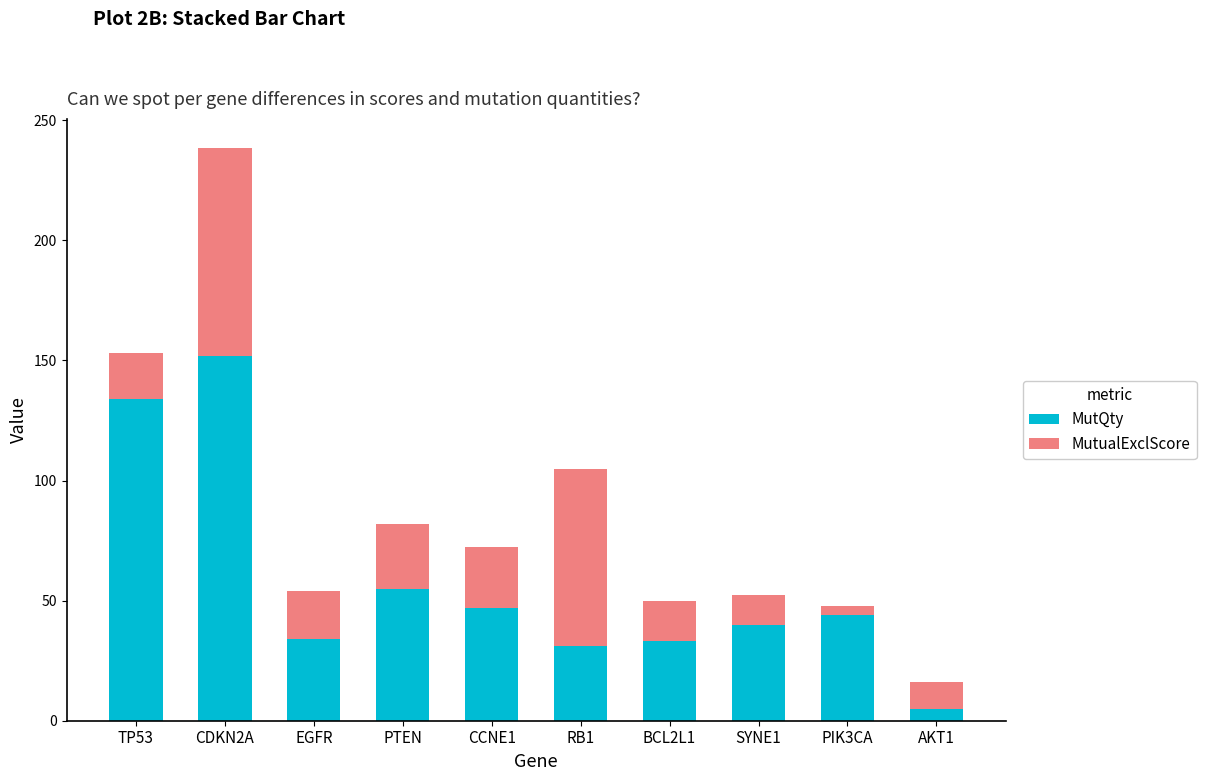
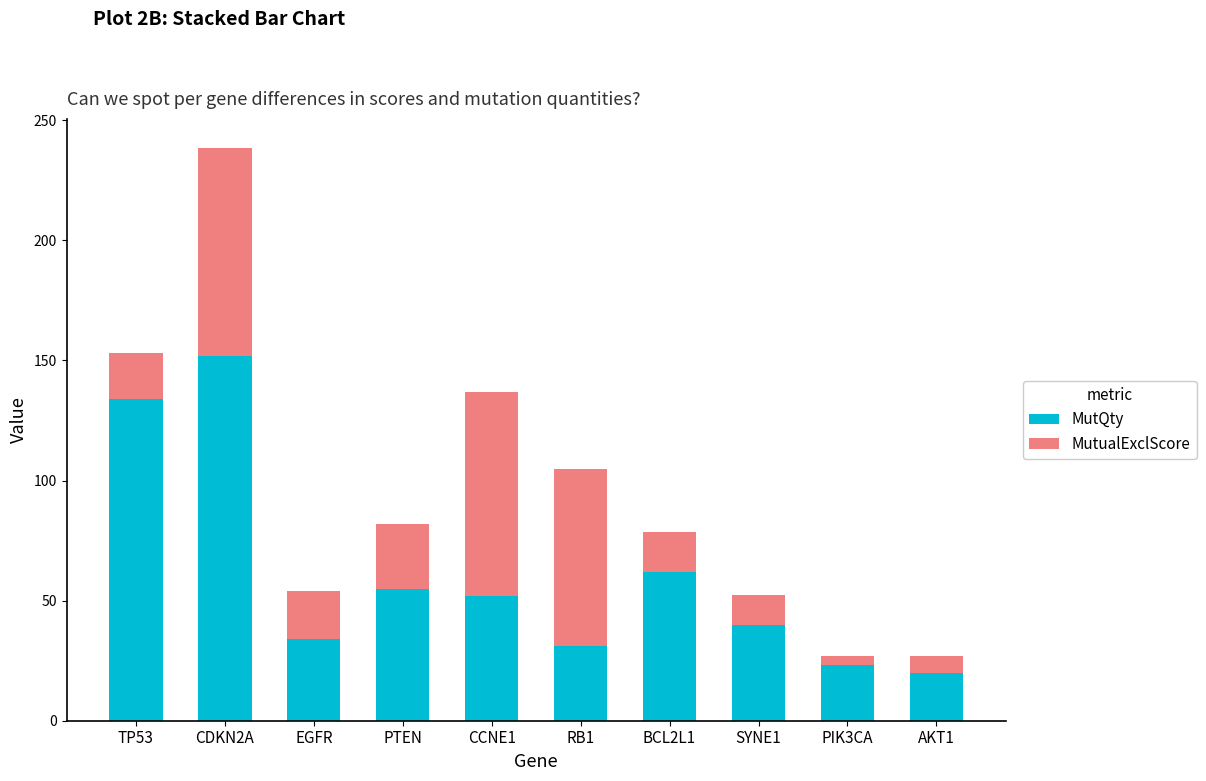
  {
    "MutQty": {
      "TP53": 134,
      "CDKN2A": 152,
      "EGFR": 34,
      "PTEN": 55,
-     "CCNE1": 47,
+     "CCNE1": 52,
      "RB1": 31,
-     "BCL2L1": 33,
+     "BCL2L1": 62,
      "SYNE1": 40,
-     "PIK3CA": 44,
-     "AKT1": 5
+     "PIK3CA": 23,
+     "AKT1": 20
    },
    "MutualExclScore": {
      "TP53": 19,
      "CDKN2A": 87,
      "EGFR": 20,
      "PTEN": 27,
-     "CCNE1": 25,
+     "CCNE1": 85,
      "RB1": 74,
      "BCL2L1": 17,
      "SYNE1": 12,
      "PIK3CA": 4,
-     "AKT1": 11
+     "AKT1": 7
    }
  }
